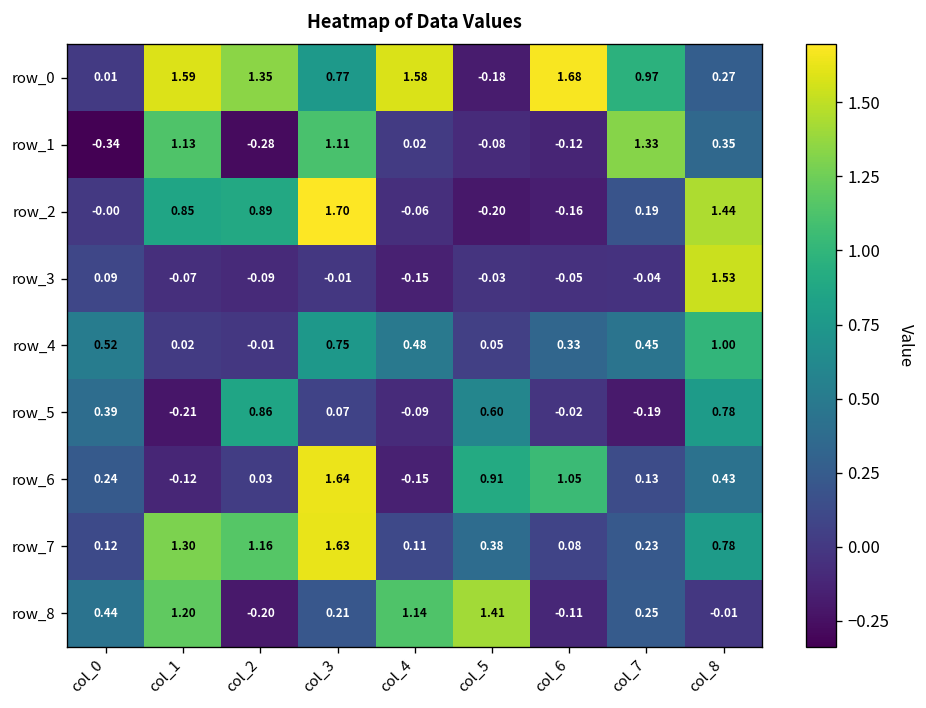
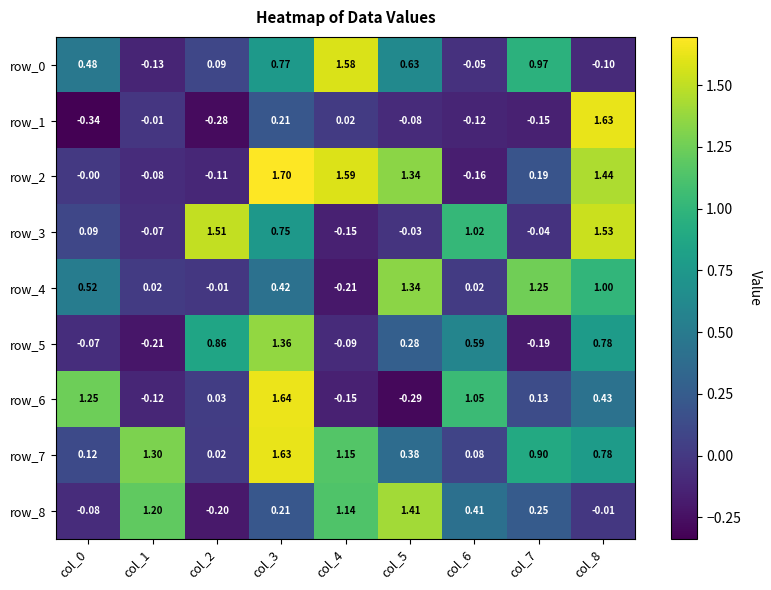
  {
    "row_0": {
-     "col_0": 0.01,
-     "col_1": 1.59,
-     "col_2": 1.35,
+     "col_0": 0.48,
+     "col_1": -0.13,
+     "col_2": 0.09,
      "col_3": 0.77,
      "col_4": 1.58,
-     "col_5": -0.18,
-     "col_6": 1.68,
+     "col_5": 0.63,
+     "col_6": -0.05,
      "col_7": 0.97,
-     "col_8": 0.27
+     "col_8": -0.10
    },
    "row_1": {
      "col_0": -0.34,
-     "col_1": 1.13,
+     "col_1": -0.01,
      "col_2": -0.28,
-     "col_3": 1.11,
+     "col_3": 0.21,
      "col_4": 0.02,
      "col_5": -0.08,
      "col_6": -0.12,
-     "col_7": 1.33,
-     "col_8": 0.35
+     "col_7": -0.15,
+     "col_8": 1.63
    },
    "row_2": {
      "col_0": -0.00,
-     "col_1": 0.85,
-     "col_2": 0.89,
+     "col_1": -0.08,
+     "col_2": -0.11,
      "col_3": 1.70,
-     "col_4": -0.06,
-     "col_5": -0.20,
+     "col_4": 1.59,
+     "col_5": 1.34,
      "col_6": -0.16,
      "col_7": 0.19,
      "col_8": 1.44
    },
    "row_3": {
      "col_0": 0.09,
      "col_1": -0.07,
-     "col_2": -0.09,
-     "col_3": -0.01,
+     "col_2": 1.51,
+     "col_3": 0.75,
      "col_4": -0.15,
      "col_5": -0.03,
-     "col_6": -0.05,
+     "col_6": 1.02,
      "col_7": -0.04,
      "col_8": 1.53
    },
    "row_4": {
      "col_0": 0.52,
      "col_1": 0.02,
      "col_2": -0.01,
-     "col_3": 0.75,
-     "col_4": 0.48,
-     "col_5": 0.05,
-     "col_6": 0.33,
-     "col_7": 0.45,
+     "col_3": 0.42,
+     "col_4": -0.21,
+     "col_5": 1.34,
+     "col_6": 0.02,
+     "col_7": 1.25,
      "col_8": 1.00
    },
    "row_5": {
-     "col_0": 0.39,
+     "col_0": -0.07,
      "col_1": -0.21,
      "col_2": 0.86,
-     "col_3": 0.07,
+     "col_3": 1.36,
      "col_4": -0.09,
-     "col_5": 0.60,
-     "col_6": -0.02,
+     "col_5": 0.28,
+     "col_6": 0.59,
      "col_7": -0.19,
      "col_8": 0.78
    },
    "row_6": {
-     "col_0": 0.24,
+     "col_0": 1.25,
      "col_1": -0.12,
      "col_2": 0.03,
      "col_3": 1.64,
      "col_4": -0.15,
-     "col_5": 0.91,
+     "col_5": -0.29,
      "col_6": 1.05,
      "col_7": 0.13,
      "col_8": 0.43
    },
    "row_7": {
      "col_0": 0.12,
      "col_1": 1.30,
-     "col_2": 1.16,
+     "col_2": 0.02,
      "col_3": 1.63,
-     "col_4": 0.11,
+     "col_4": 1.15,
      "col_5": 0.38,
      "col_6": 0.08,
-     "col_7": 0.23,
+     "col_7": 0.90,
      "col_8": 0.78
    },
    "row_8": {
-     "col_0": 0.44,
+     "col_0": -0.08,
      "col_1": 1.20,
      "col_2": -0.20,
      "col_3": 0.21,
      "col_4": 1.14,
      "col_5": 1.41,
-     "col_6": -0.11,
+     "col_6": 0.41,
      "col_7": 0.25,
      "col_8": -0.01
    }
  }
